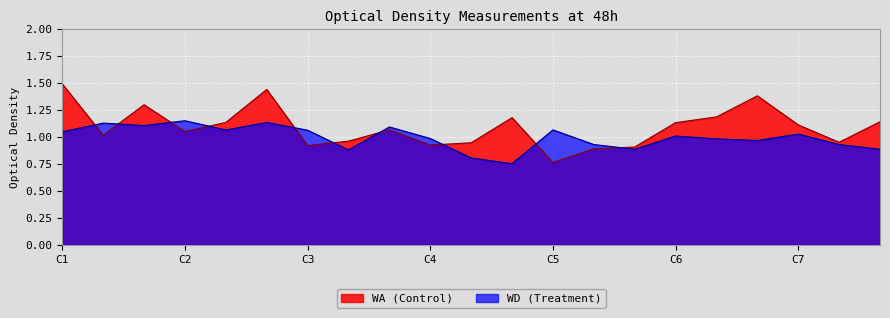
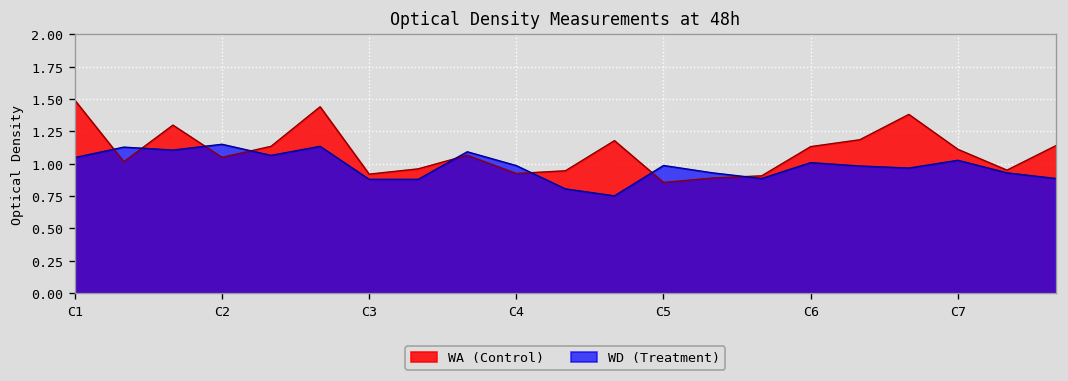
  {
    "WA (Control)": {
      "C1": 1.49,
      "C2": 1.05,
      "C3": 0.92,
      "C4": 0.93,
-     "C5": 0.76,
+     "C5": 0.86,
      "C6": 1.13,
      "C7": 1.11
    },
    "WD (Treatment)": {
      "C1": 1.05,
      "C2": 1.15,
-     "C3": 1.06,
+     "C3": 0.88,
      "C4": 0.99,
-     "C5": 1.07,
+     "C5": 0.99,
      "C6": 1.01,
      "C7": 1.03
    }
  }
